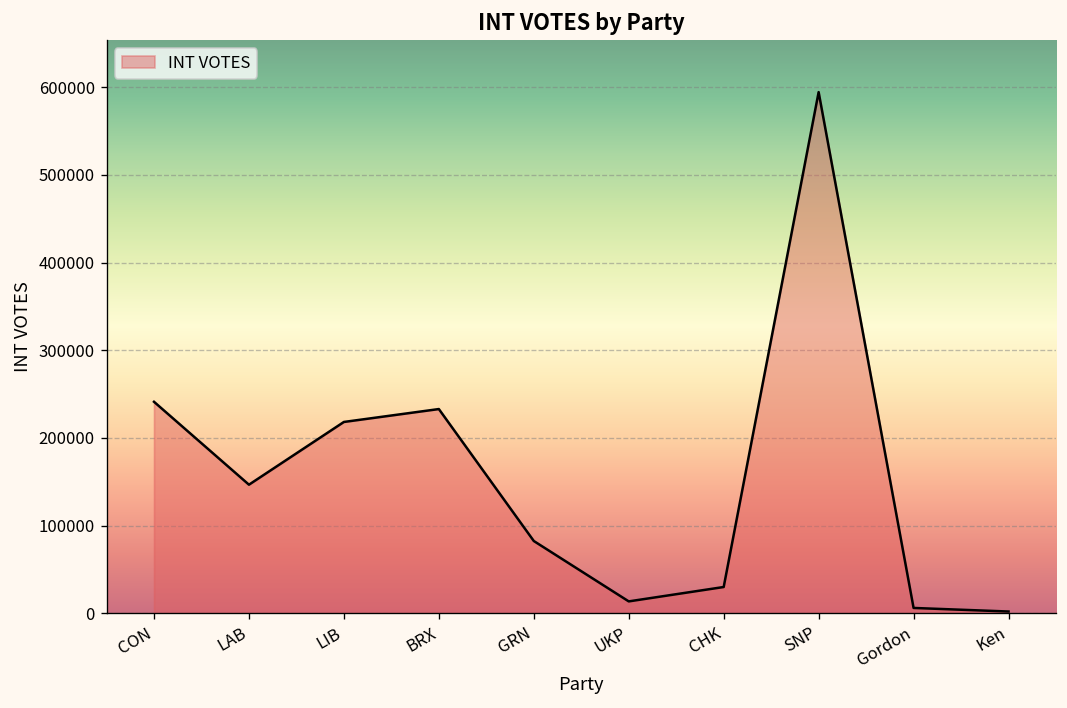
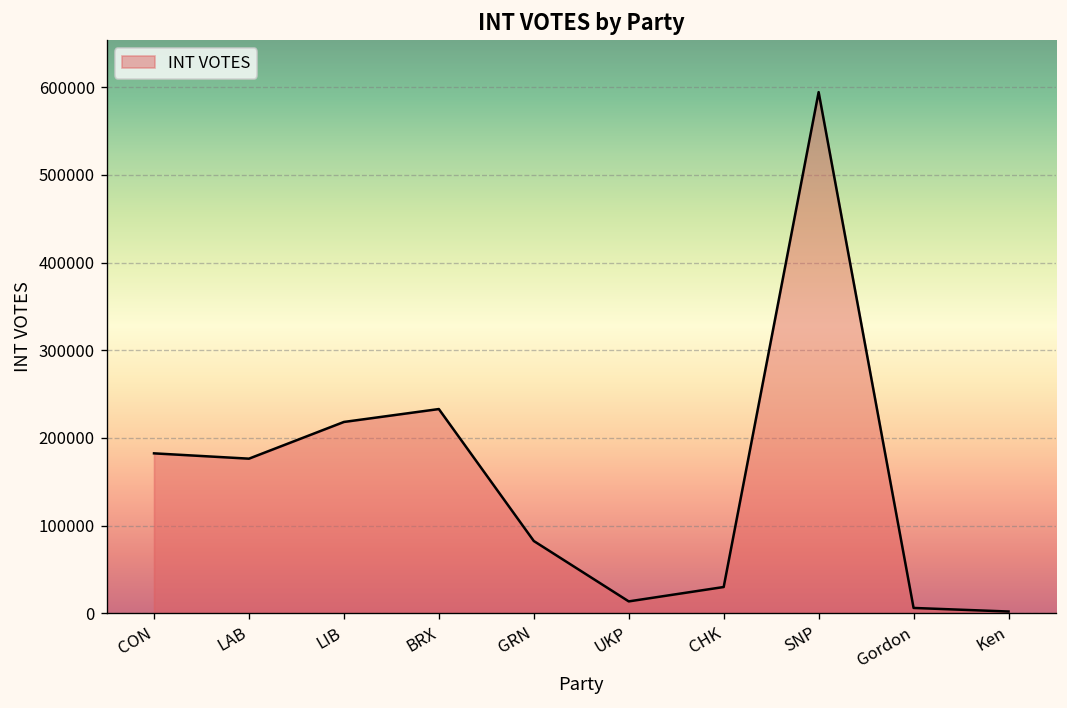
  {
-   "CON": 240000,
-   "LAB": 150000,
+   "CON": 180000,
+   "LAB": 180000,
    "LIB": 220000,
    "BRX": 230000,
    "GRN": 80000,
    "UKP": 10000,
    "CHK": 30000,
    "SNP": 590000,
    "Gordon": 10000,
    "Ken": 0
  }
